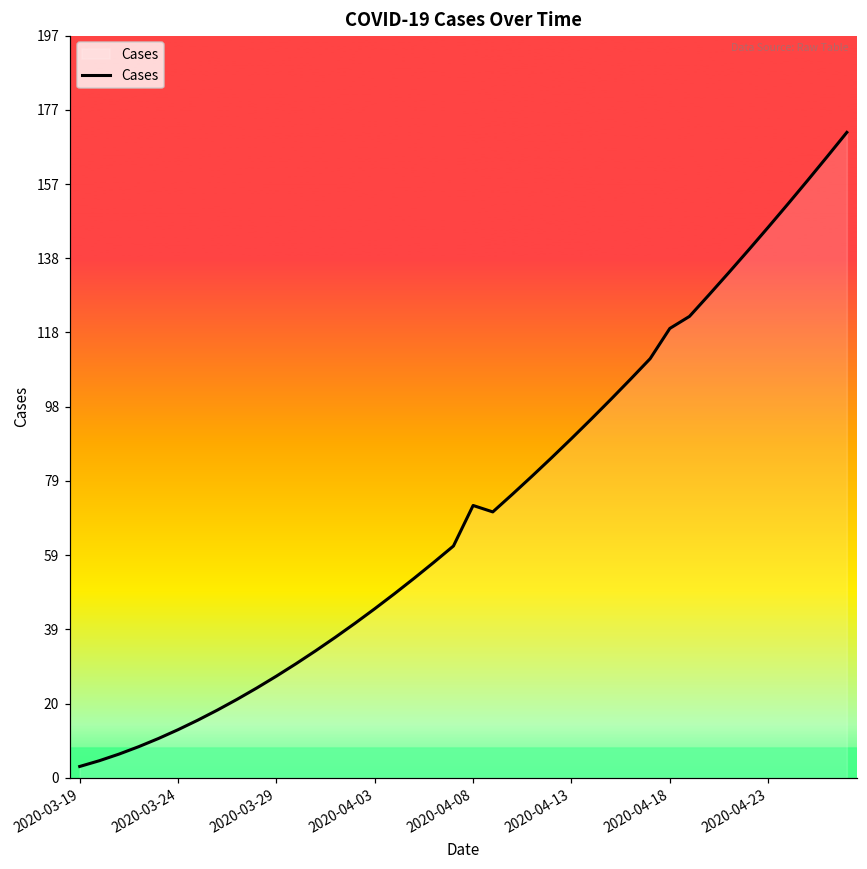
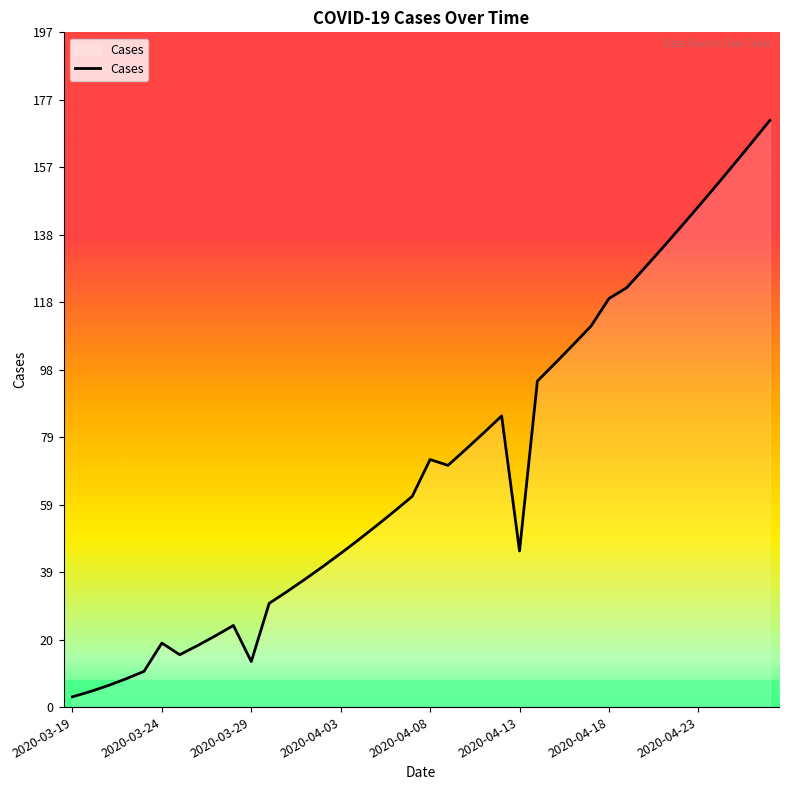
  {
-   "2020-03-24": 13,
-   "2020-03-29": 27,
+   "2020-03-24": 19,
+   "2020-03-29": 13,
    "2020-04-03": 45,
    "2020-04-08": 72,
-   "2020-04-13": 90,
+   "2020-04-13": 45,
    "2020-04-18": 119,
    "2020-04-23": 146
  }
